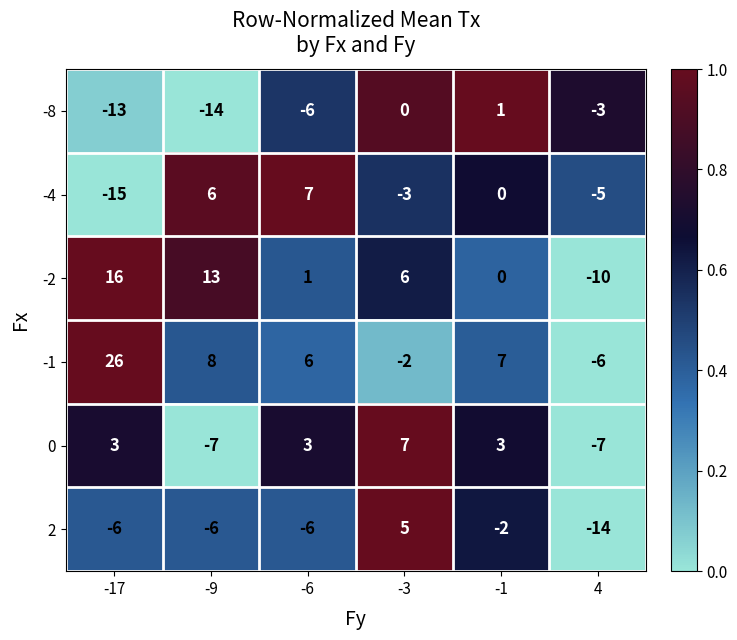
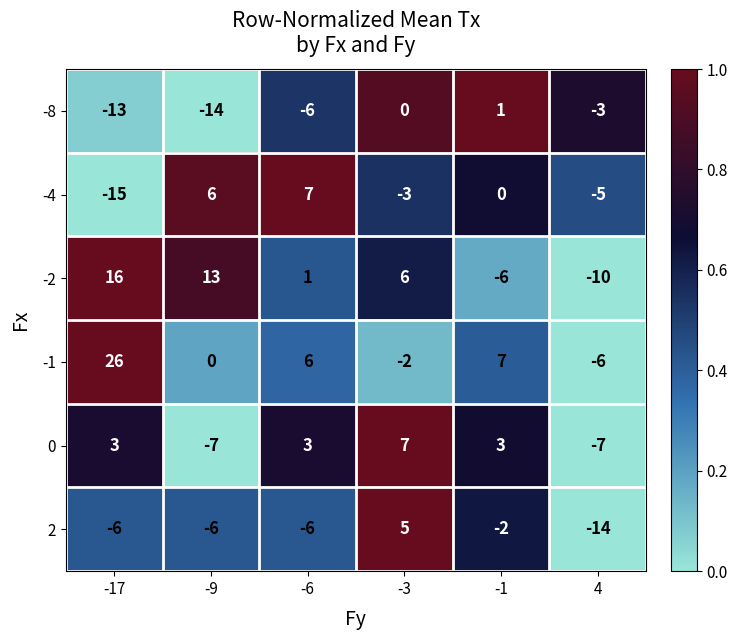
  {
    "-8": {
      "-17": -13,
      "-9": -14,
      "-6": -6,
      "-3": 0,
      "-1": 1,
      "4": -3
    },
    "-4": {
      "-17": -15,
      "-9": 6,
      "-6": 7,
      "-3": -3,
      "-1": 0,
      "4": -5
    },
    "-2": {
      "-17": 16,
      "-9": 13,
      "-6": 1,
      "-3": 6,
-     "-1": 0,
+     "-1": -6,
      "4": -10
    },
    "-1": {
      "-17": 26,
-     "-9": 8,
+     "-9": 0,
      "-6": 6,
      "-3": -2,
      "-1": 7,
      "4": -6
    },
    "0": {
      "-17": 3,
      "-9": -7,
      "-6": 3,
      "-3": 7,
      "-1": 3,
      "4": -7
    },
    "2": {
      "-17": -6,
      "-9": -6,
      "-6": -6,
      "-3": 5,
      "-1": -2,
      "4": -14
    }
  }
